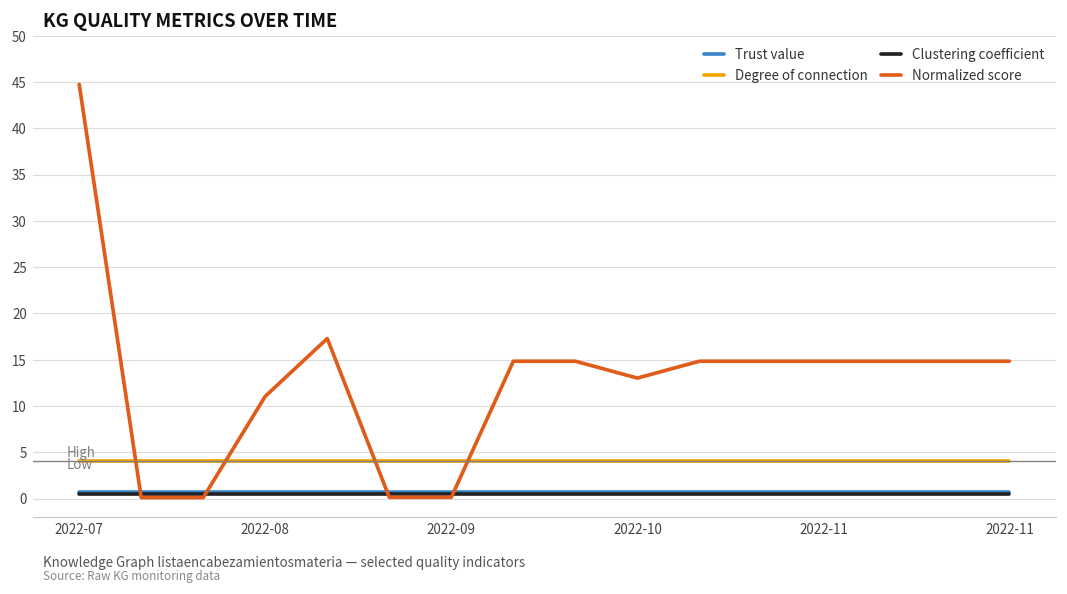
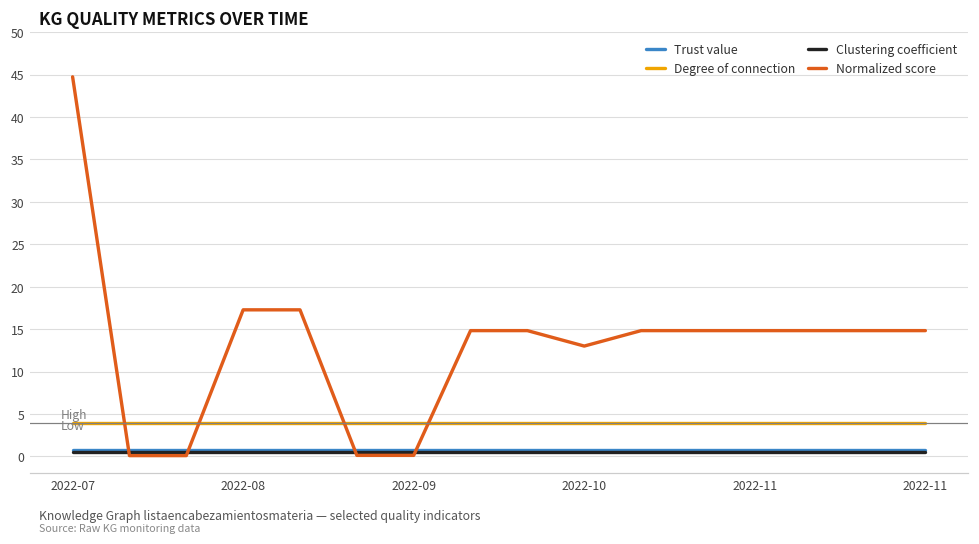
  {
    "Degree of connection": {
      "2022-07": 4,
      "2022-08": 4,
      "2022-09": 4,
      "2022-10": 4
    },
    "Normalized score": {
      "2022-07": 45,
-     "2022-08": 11,
+     "2022-08": 17,
      "2022-09": 0,
      "2022-10": 13
    }
  }
